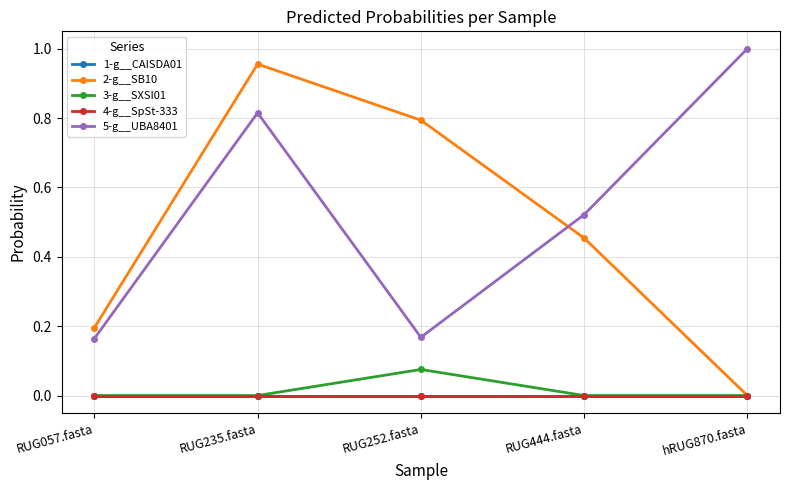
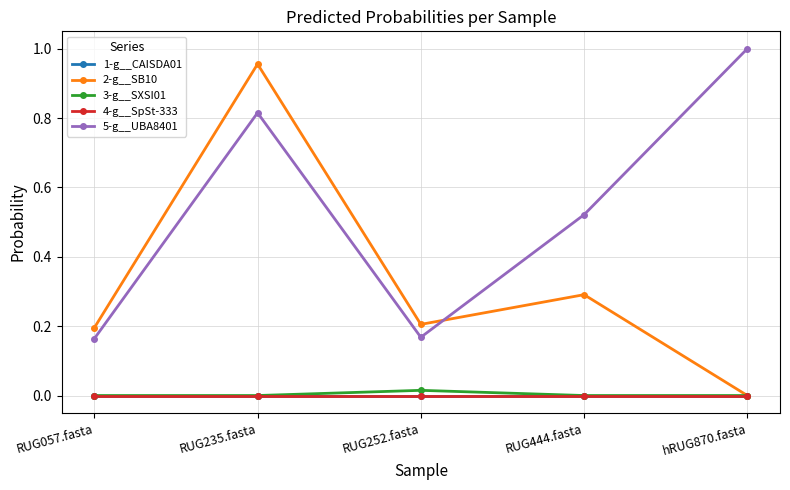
  {
    "4-g__SpSt-333": {
      "RUG252.fasta": 0.00
    },
    "2-g__SB10": {
      "RUG057.fasta": 0.20,
      "RUG235.fasta": 0.96,
-     "RUG252.fasta": 0.79,
-     "RUG444.fasta": 0.45
+     "RUG252.fasta": 0.21,
+     "RUG444.fasta": 0.29
    },
    "3-g__SXSI01": {
-     "RUG252.fasta": 0.08
+     "RUG252.fasta": 0.01
    },
    "5-g__UBA8401": {
      "RUG057.fasta": 0.16,
      "RUG235.fasta": 0.82,
      "RUG252.fasta": 0.17,
      "RUG444.fasta": 0.52,
      "hRUG870.fasta": 1.00
    }
  }
